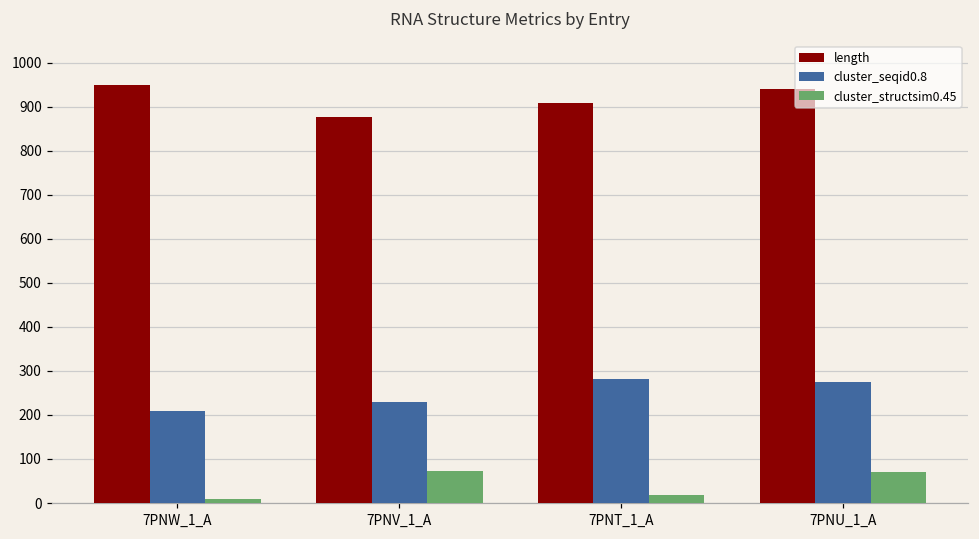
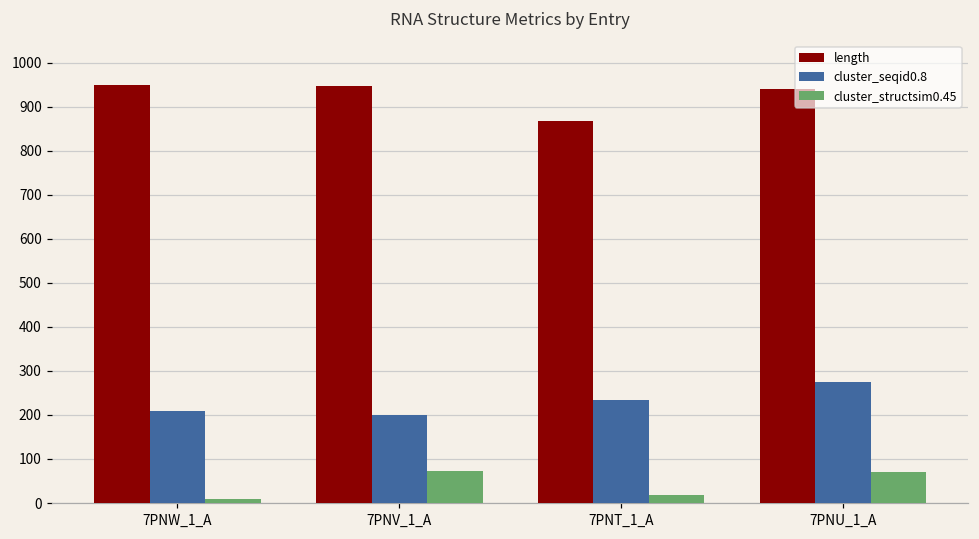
  {
    "length": {
      "7PNW_1_A": 950,
-     "7PNV_1_A": 880,
-     "7PNT_1_A": 910,
+     "7PNV_1_A": 950,
+     "7PNT_1_A": 870,
      "7PNU_1_A": 940
    },
    "cluster_seqid0.8": {
      "7PNW_1_A": 210,
-     "7PNV_1_A": 230,
-     "7PNT_1_A": 280,
+     "7PNV_1_A": 200,
+     "7PNT_1_A": 230,
      "7PNU_1_A": 270
    },
    "cluster_structsim0.45": {
      "7PNW_1_A": 10,
      "7PNV_1_A": 70,
      "7PNT_1_A": 20,
      "7PNU_1_A": 70
    }
  }
